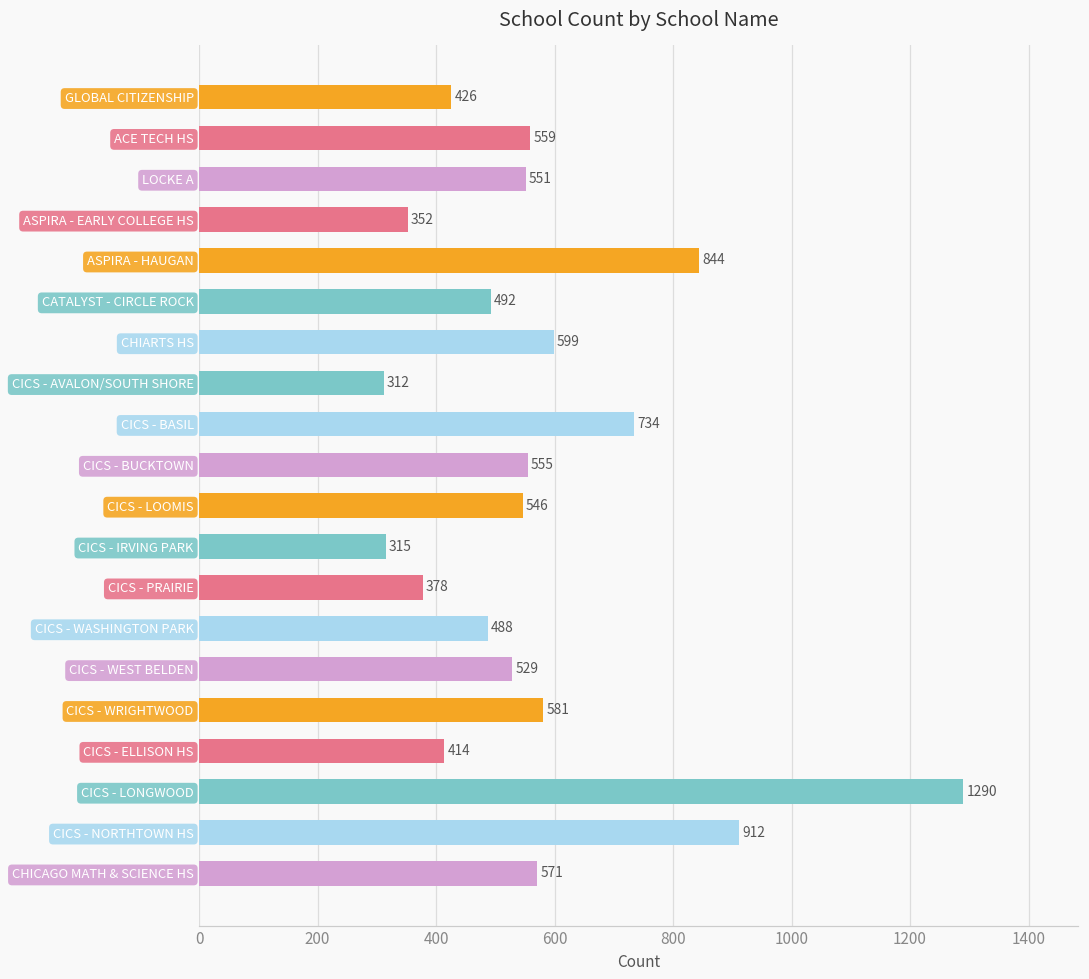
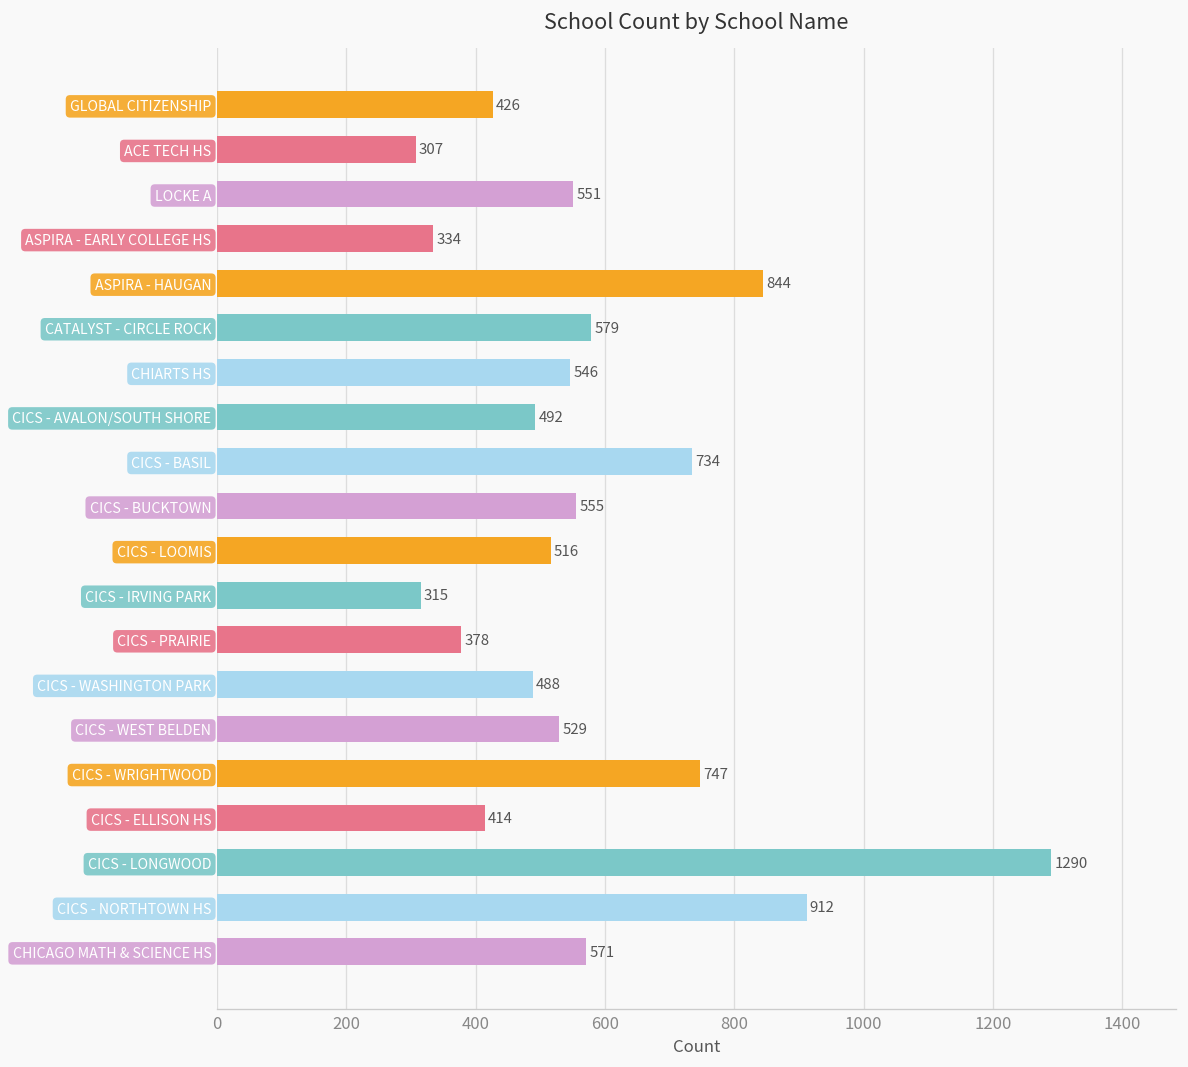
  {
    "GLOBAL CITIZENSHIP": 426,
-   "ACE TECH HS": 559,
+   "ACE TECH HS": 307,
    "LOCKE A": 551,
-   "ASPIRA - EARLY COLLEGE HS": 352,
+   "ASPIRA - EARLY COLLEGE HS": 334,
    "ASPIRA - HAUGAN": 844,
-   "CATALYST - CIRCLE ROCK": 492,
-   "CHIARTS HS": 599,
-   "CICS - AVALON/SOUTH SHORE": 312,
+   "CATALYST - CIRCLE ROCK": 579,
+   "CHIARTS HS": 546,
+   "CICS - AVALON/SOUTH SHORE": 492,
    "CICS - BASIL": 734,
    "CICS - BUCKTOWN": 555,
-   "CICS - LOOMIS": 546,
+   "CICS - LOOMIS": 516,
    "CICS - IRVING PARK": 315,
    "CICS - PRAIRIE": 378,
    "CICS - WASHINGTON PARK": 488,
    "CICS - WEST BELDEN": 529,
-   "CICS - WRIGHTWOOD": 581,
+   "CICS - WRIGHTWOOD": 747,
    "CICS - ELLISON HS": 414,
    "CICS - LONGWOOD": 1290,
    "CICS - NORTHTOWN HS": 912,
    "CHICAGO MATH & SCIENCE HS": 571
  }
